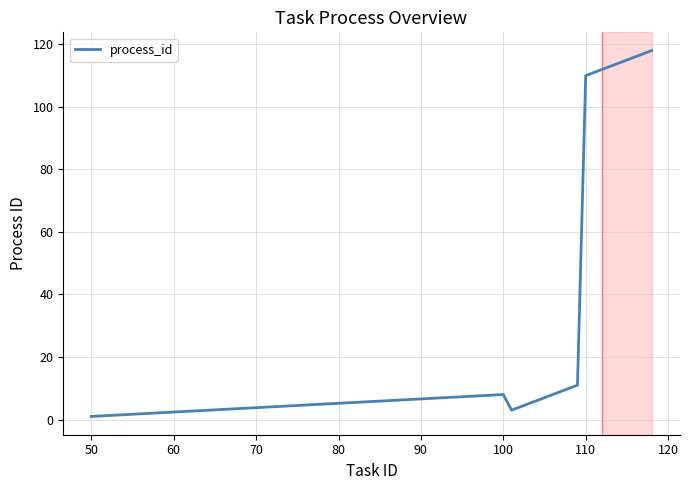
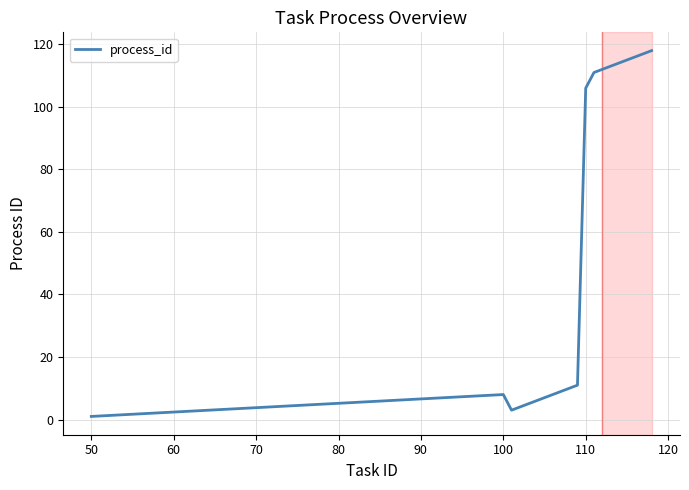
  {
    "50": 1,
    "100": 8,
-   "110": 110
+   "110": 106
  }
